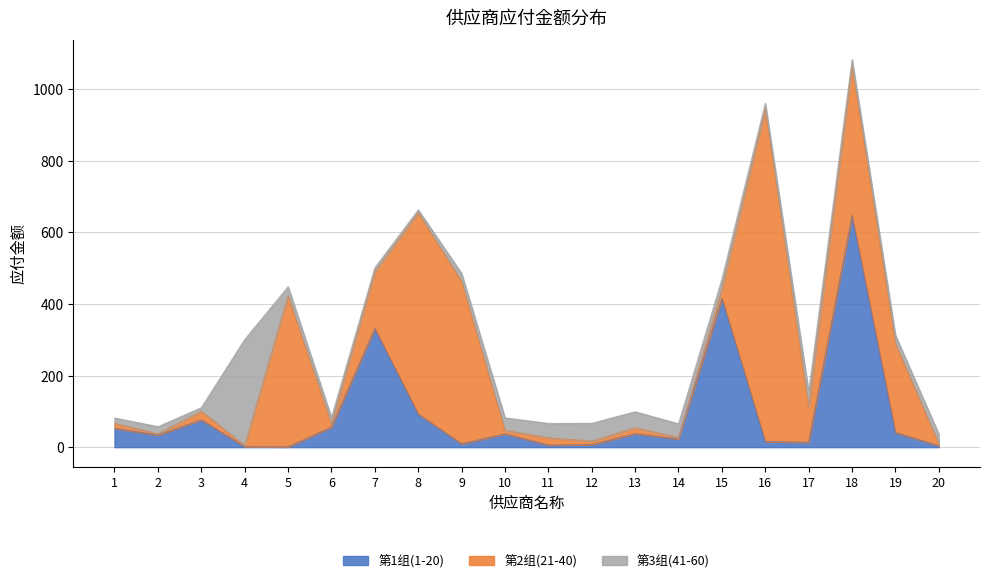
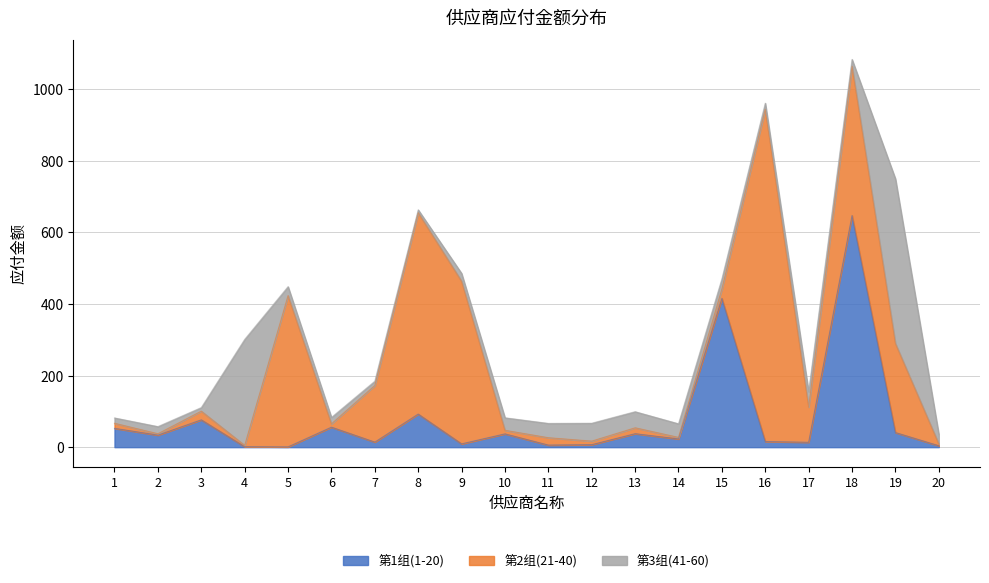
  {
    "第1组(1-20)": {
      "1": 50,
      "3": 80,
      "5": 0,
      "6": 60,
-     "7": 330,
+     "7": 10,
      "8": 90,
      "9": 10,
      "10": 40,
      "11": 10,
      "12": 10,
      "13": 40,
      "15": 420,
      "16": 20,
      "17": 10,
      "18": 650,
      "19": 40
    },
    "第2组(21-40)": {
      "1": 10,
      "3": 20,
      "5": 420,
      "6": 10,
      "7": 160,
      "8": 560,
      "9": 450,
      "10": 10,
      "11": 20,
      "12": 10,
      "13": 20,
      "15": 30,
      "16": 930,
      "17": 100,
      "18": 420,
      "19": 250
    },
    "第3组(41-60)": {
      "1": 20,
      "2": 20,
      "3": 10,
      "4": 300,
      "5": 30,
      "6": 20,
      "7": 10,
      "8": 10,
      "9": 20,
      "10": 40,
      "11": 40,
      "12": 50,
      "13": 50,
      "14": 40,
      "15": 30,
      "16": 20,
      "17": 40,
      "18": 20,
-     "19": 20,
+     "19": 460,
      "20": 30
    }
  }
